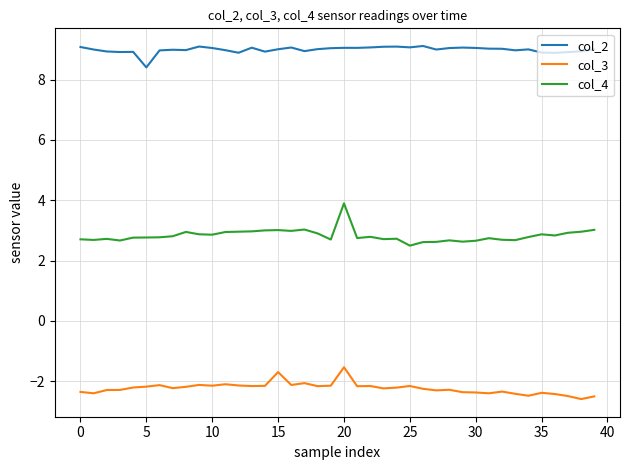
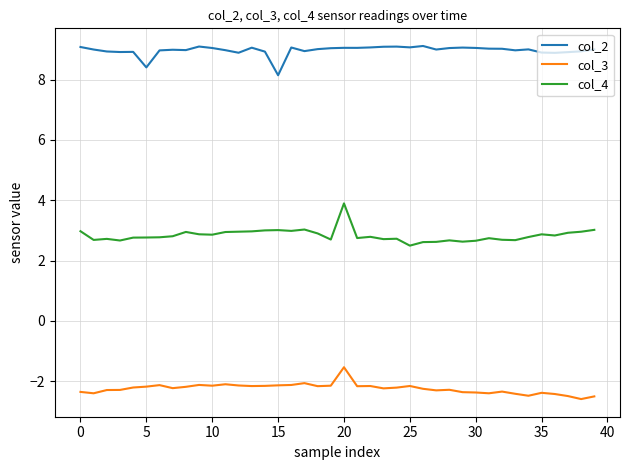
  {
    "col_2": {
      "0": 9.1,
      "5": 8.4,
      "10": 9.0,
-     "15": 9.0,
+     "15": 8.1,
      "20": 9.1,
      "25": 9.1,
      "30": 9.0
    },
    "col_3": {
      "0": -2.4,
      "5": -2.2,
      "10": -2.1,
-     "15": -1.7,
+     "15": -2.1,
      "20": -1.5,
      "25": -2.2,
      "30": -2.4,
      "35": -2.4
    },
    "col_4": {
-     "0": 2.7,
+     "0": 3.0,
      "5": 2.8,
      "10": 2.9,
      "15": 3.0,
      "20": 3.9,
      "25": 2.5,
      "30": 2.7,
      "35": 2.9
    }
  }
